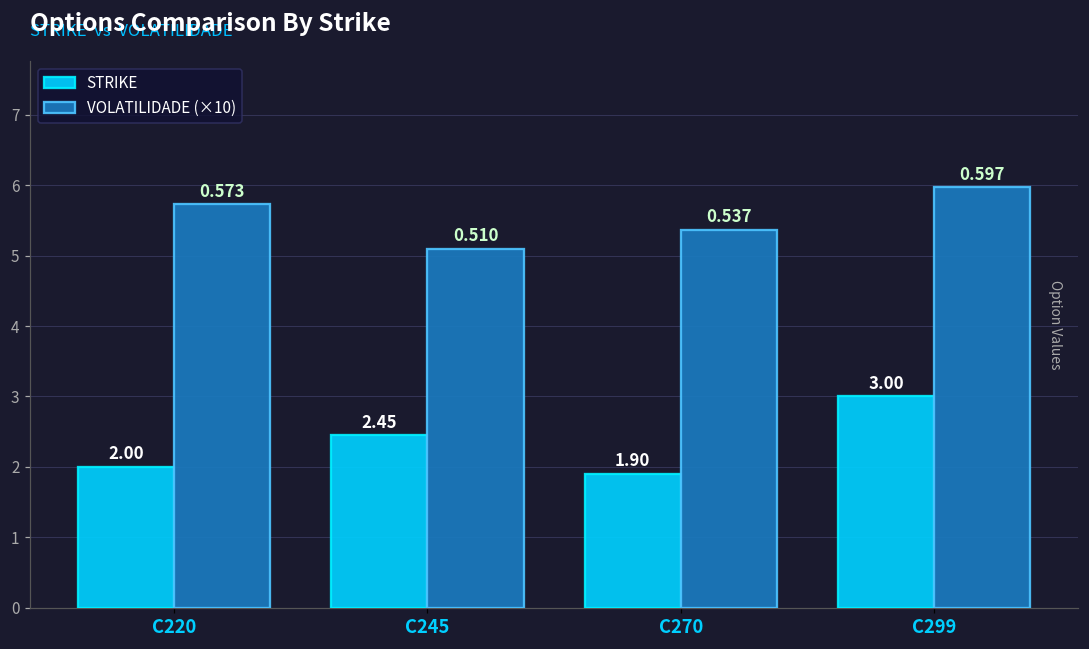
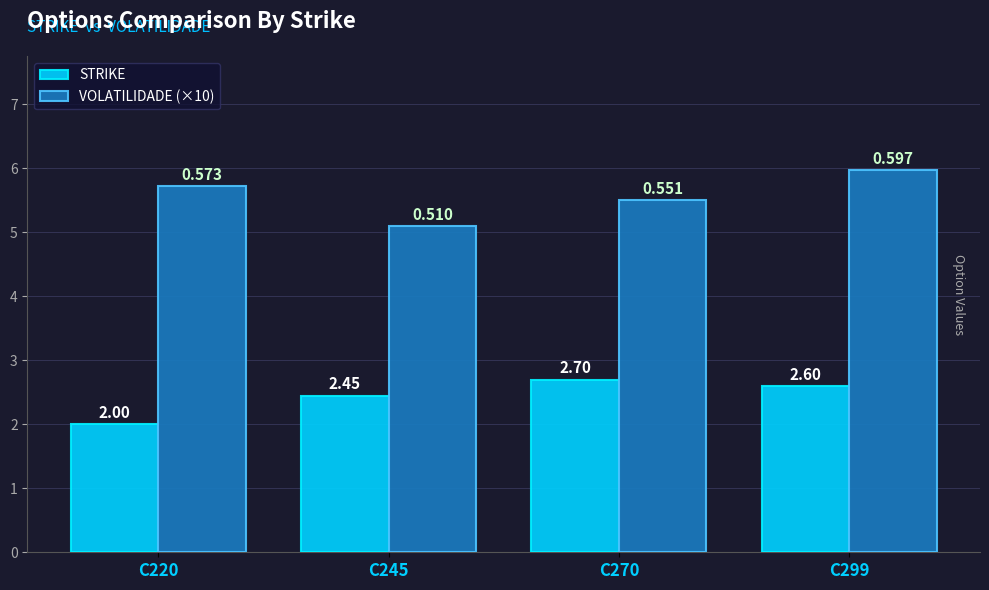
  {
    "STRIKE": {
      "C220": 2.00,
      "C245": 2.45,
-     "C270": 1.90,
-     "C299": 3.00
+     "C270": 2.70,
+     "C299": 2.60
    },
    "VOLATILIDADE (×10)": {
-     "C270": 0.537
+     "C270": 0.551
    }
  }
